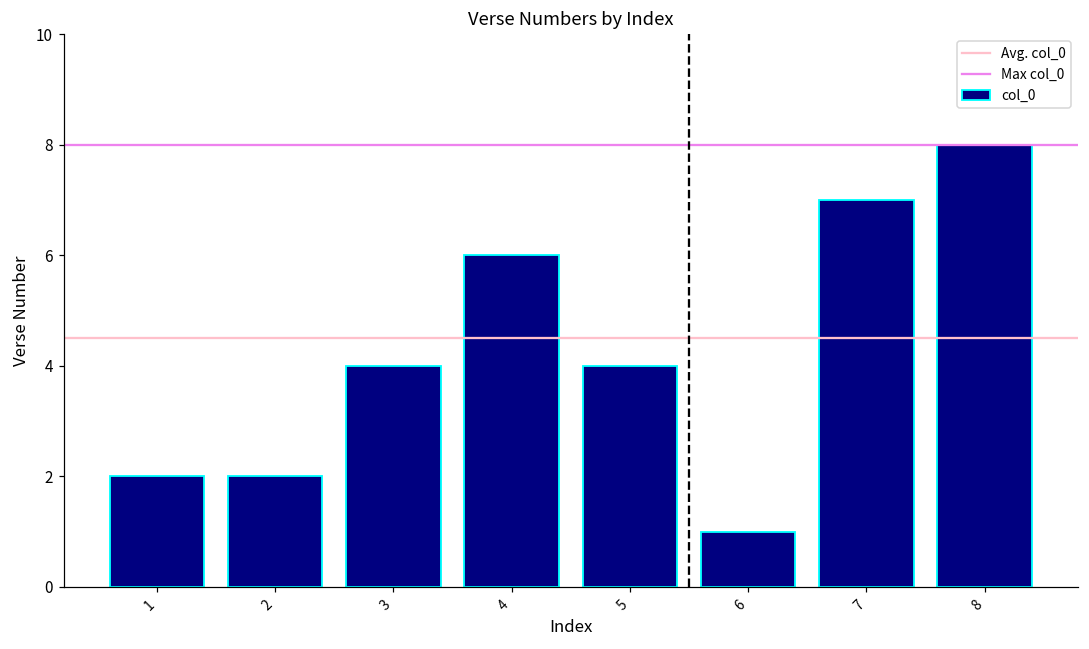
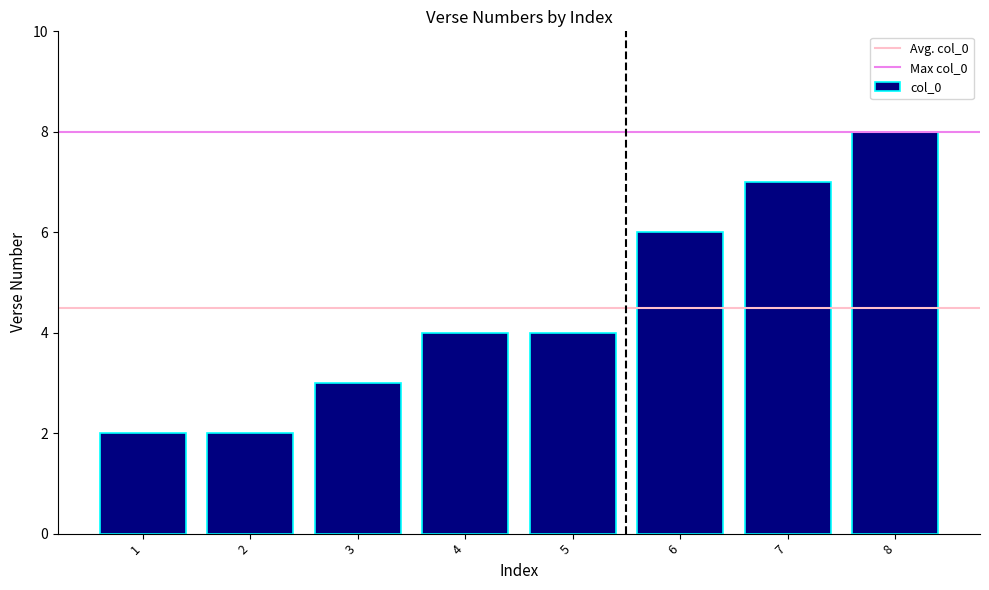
  {
    "1": 2,
    "2": 2,
-   "3": 4,
-   "4": 6,
+   "3": 3,
+   "4": 4,
    "5": 4,
-   "6": 1,
+   "6": 6,
    "7": 7,
    "8": 8
  }
